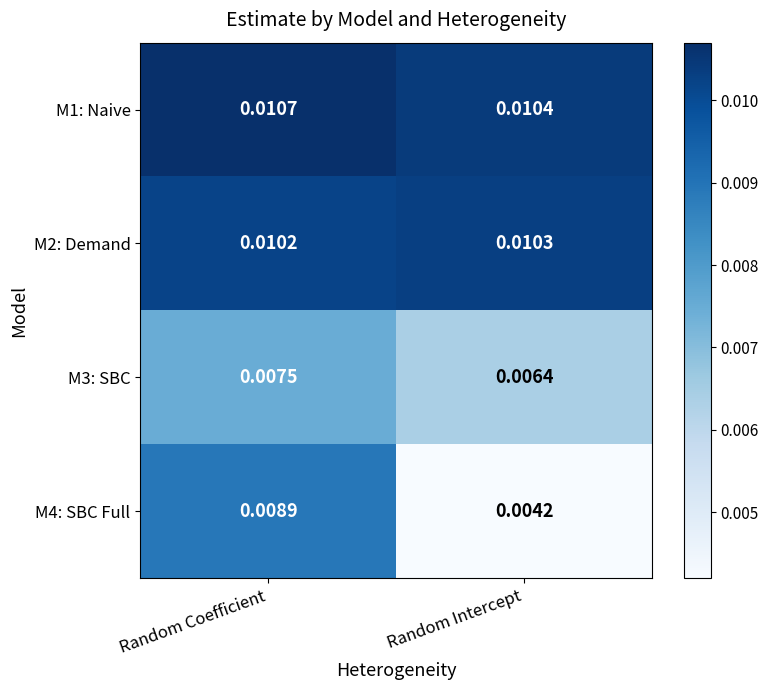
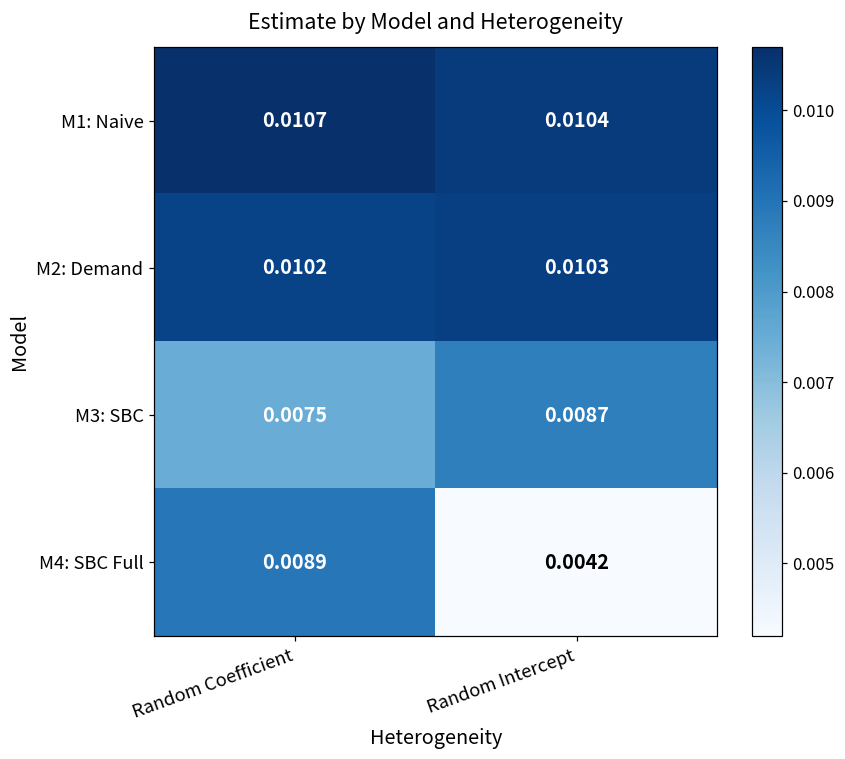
  {
    "M3: SBC": {
-     "Random Intercept": 0.0064
+     "Random Intercept": 0.0087
    }
  }
